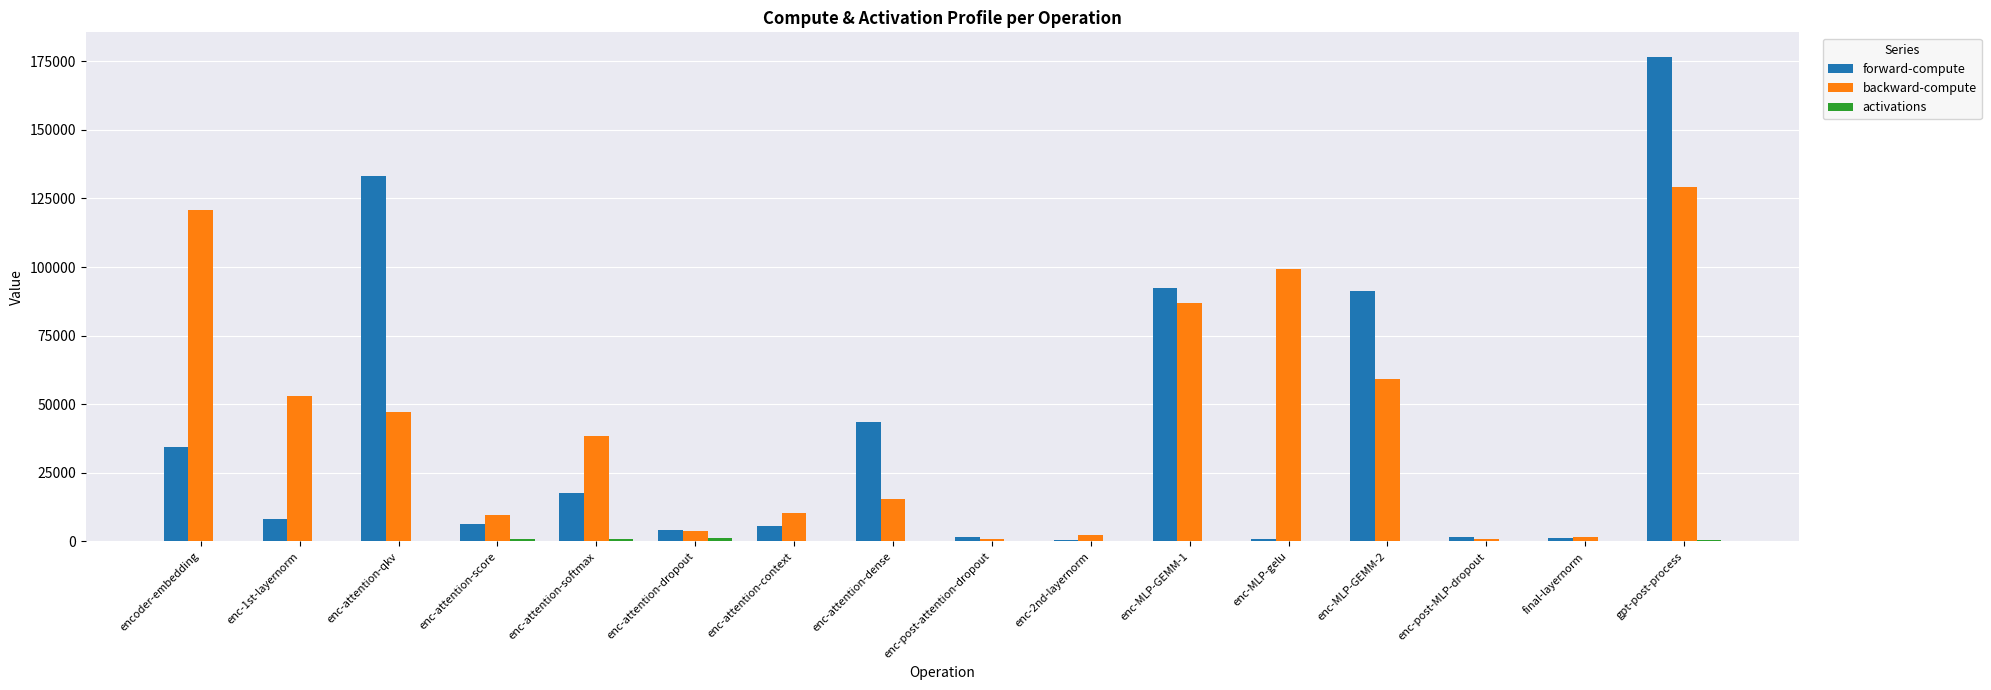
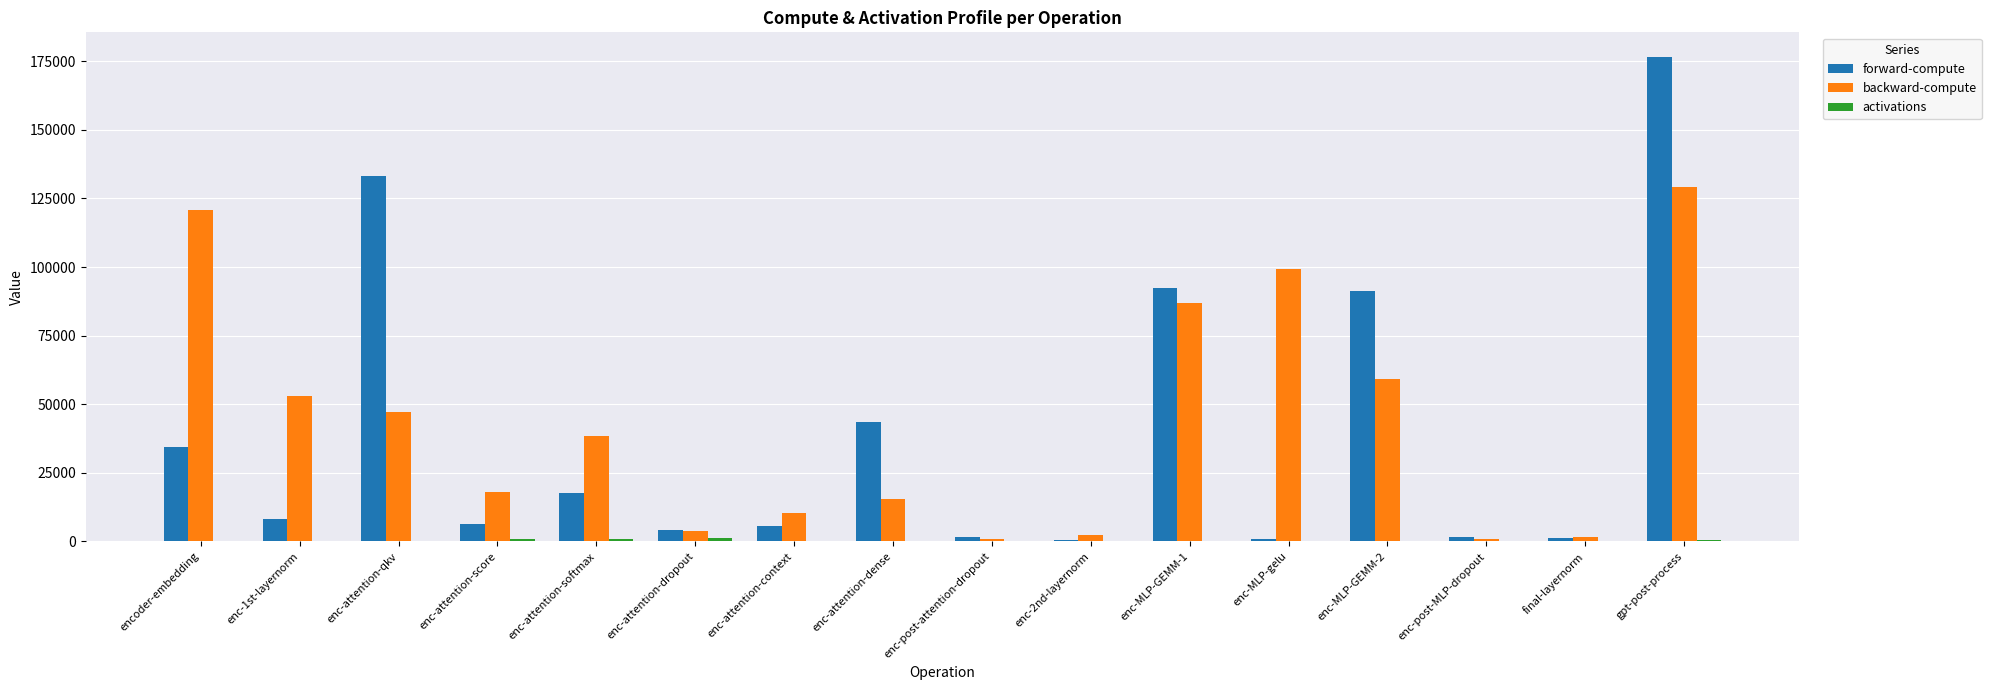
  {
    "forward-compute": {
      "encoder-embedding": 35000,
      "enc-1st-layernorm": 8000,
      "enc-attention-qkv": 133000,
      "enc-attention-score": 6000,
      "enc-attention-softmax": 18000,
      "enc-attention-dropout": 4000,
      "enc-attention-context": 6000,
      "enc-attention-dense": 43000,
      "enc-post-attention-dropout": 2000,
      "enc-MLP-GEMM-1": 92000,
      "enc-MLP-gelu": 1000,
      "enc-MLP-GEMM-2": 91000,
      "enc-post-MLP-dropout": 2000,
      "final-layernorm": 1000,
      "gpt-post-process": 177000
    },
    "backward-compute": {
      "encoder-embedding": 121000,
      "enc-1st-layernorm": 53000,
      "enc-attention-qkv": 47000,
-     "enc-attention-score": 10000,
+     "enc-attention-score": 18000,
      "enc-attention-softmax": 38000,
      "enc-attention-dropout": 4000,
      "enc-attention-context": 10000,
      "enc-attention-dense": 15000,
      "enc-post-attention-dropout": 1000,
      "enc-2nd-layernorm": 2000,
      "enc-MLP-GEMM-1": 87000,
      "enc-MLP-gelu": 99000,
      "enc-MLP-GEMM-2": 59000,
      "enc-post-MLP-dropout": 1000,
      "final-layernorm": 2000,
      "gpt-post-process": 129000
    },
    "activations": {
      "enc-attention-dropout": 1000
    }
  }
